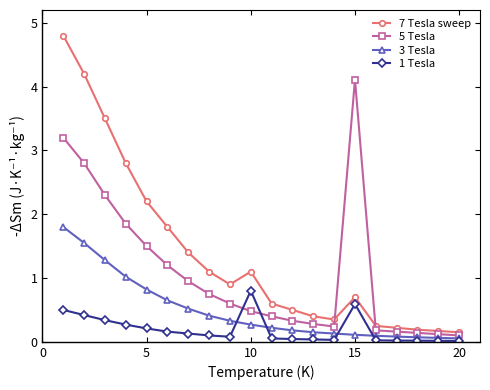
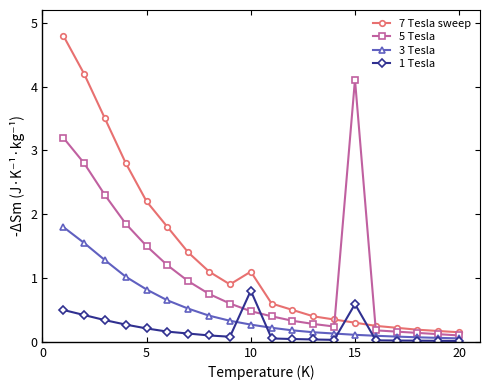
  {
    "7 Tesla sweep": {
      "5": 2.2,
      "10": 1.1,
-     "15": 0.7,
+     "15": 0.3,
      "20": 0.2
    },
    "5 Tesla": {
      "5": 1.5,
      "10": 0.5,
      "15": 4.1,
      "20": 0.1
    },
    "3 Tesla": {
      "5": 0.8,
      "10": 0.3,
      "15": 0.1
    },
    "1 Tesla": {
      "5": 0.2,
      "10": 0.8,
      "15": 0.6
    }
  }
